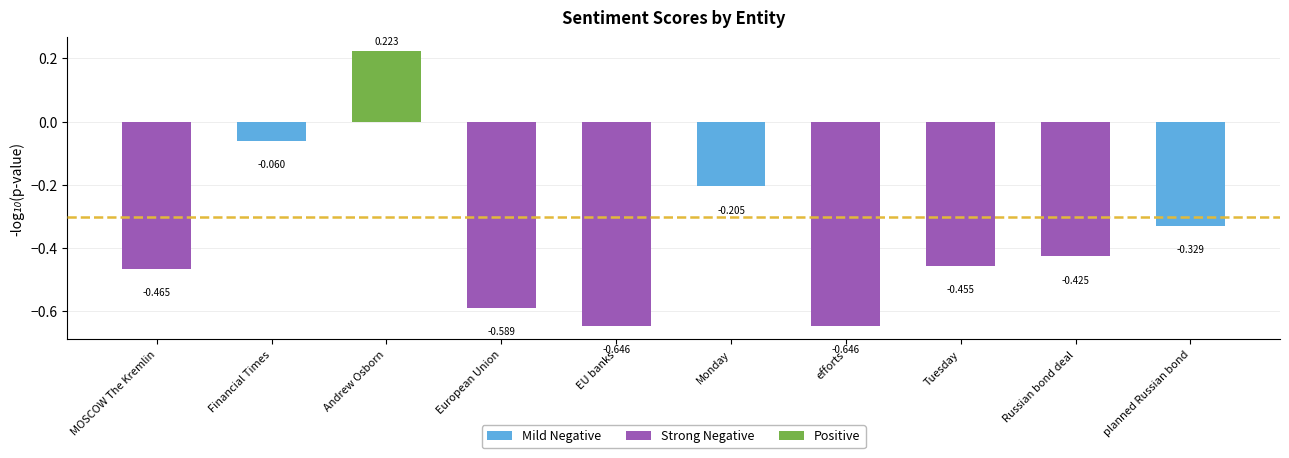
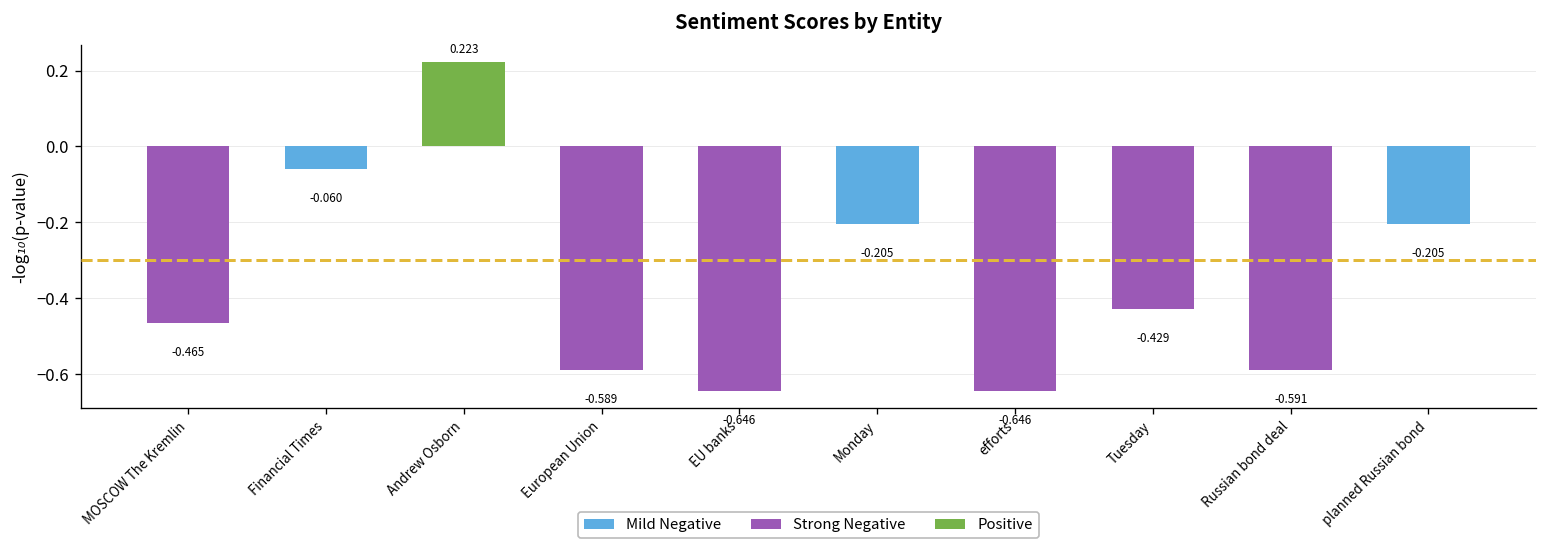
  {
    "MOSCOW The Kremlin": -0.465,
    "Financial Times": -0.060,
    "Andrew Osborn": 0.223,
    "European Union": -0.589,
    "EU banks": -0.646,
    "Monday": -0.205,
    "efforts": -0.646,
-   "Tuesday": -0.455,
-   "Russian bond deal": -0.425,
-   "planned Russian bond": -0.329
+   "Tuesday": -0.429,
+   "Russian bond deal": -0.591,
+   "planned Russian bond": -0.205
  }
